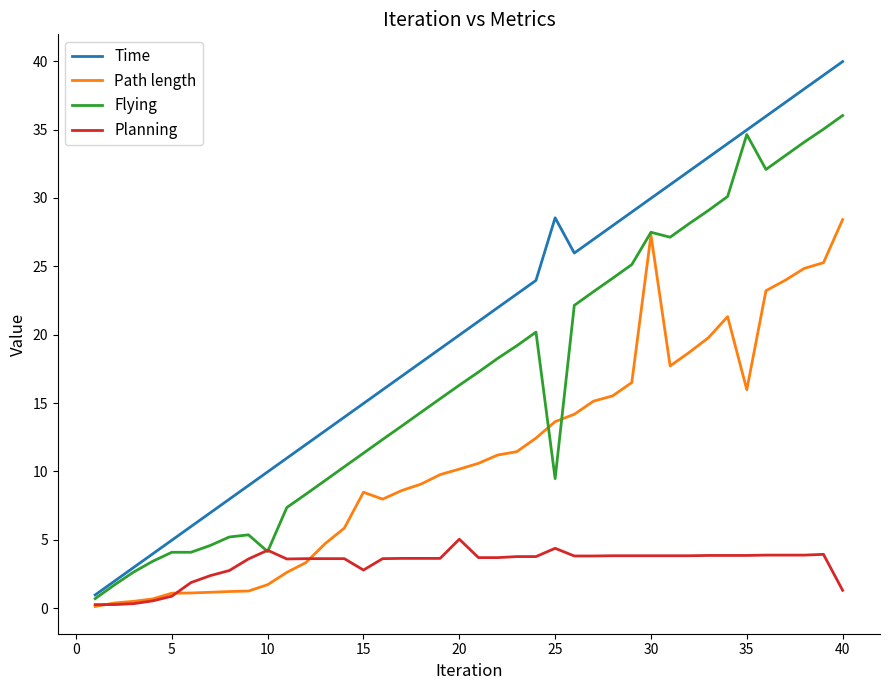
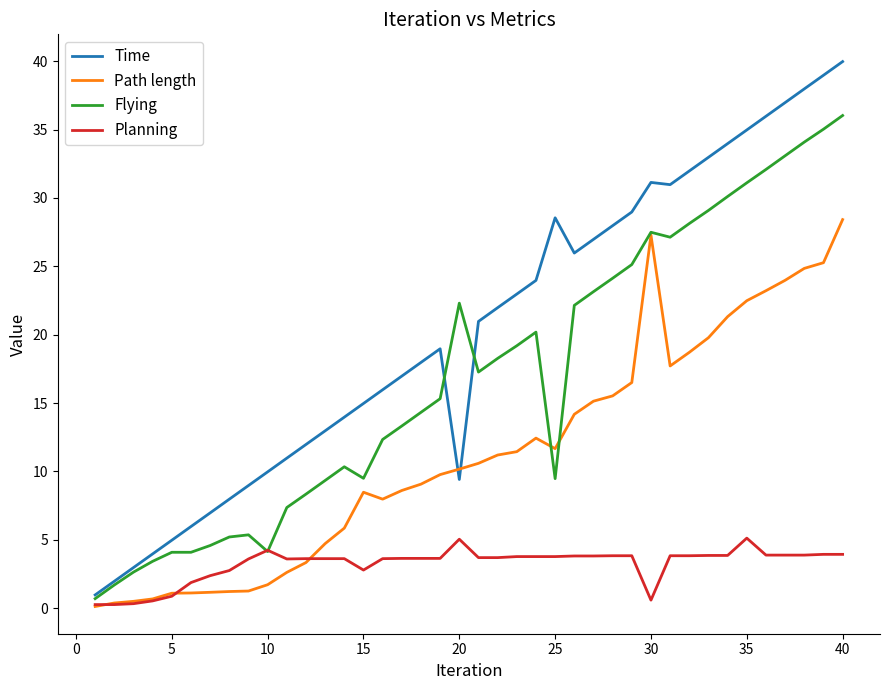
  {
    "Time": {
      "5": 5.0,
      "10": 10.0,
      "15": 15.0,
-     "20": 20.0,
+     "20": 9.4,
      "25": 28.5,
-     "30": 30.0,
+     "30": 31.1,
      "35": 35.0,
      "40": 40.0
    },
    "Path length": {
      "5": 1.1,
      "10": 1.7,
      "15": 8.5,
      "20": 10.2,
-     "25": 13.6,
+     "25": 11.7,
      "30": 27.3,
-     "35": 16.0,
+     "35": 22.5,
      "40": 28.4
    },
    "Flying": {
      "5": 4.1,
-     "15": 11.3,
-     "20": 16.3,
+     "15": 9.5,
+     "20": 22.3,
      "25": 9.5,
      "30": 27.5,
-     "35": 34.6,
+     "35": 31.1,
      "40": 36.0
    },
    "Planning": {
      "5": 0.9,
      "15": 2.8,
      "20": 5.0,
-     "25": 4.4,
-     "30": 3.8,
-     "35": 3.9,
-     "40": 1.3
+     "25": 3.8,
+     "30": 0.6,
+     "35": 5.1,
+     "40": 3.9
    }
  }
